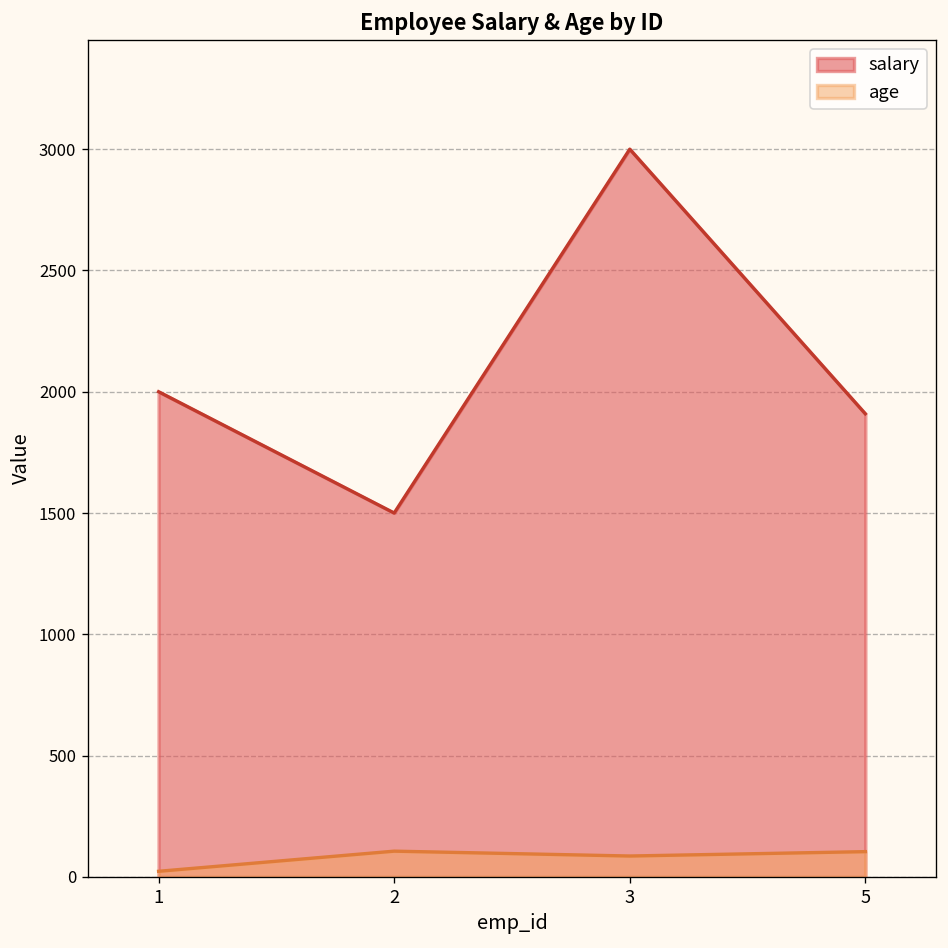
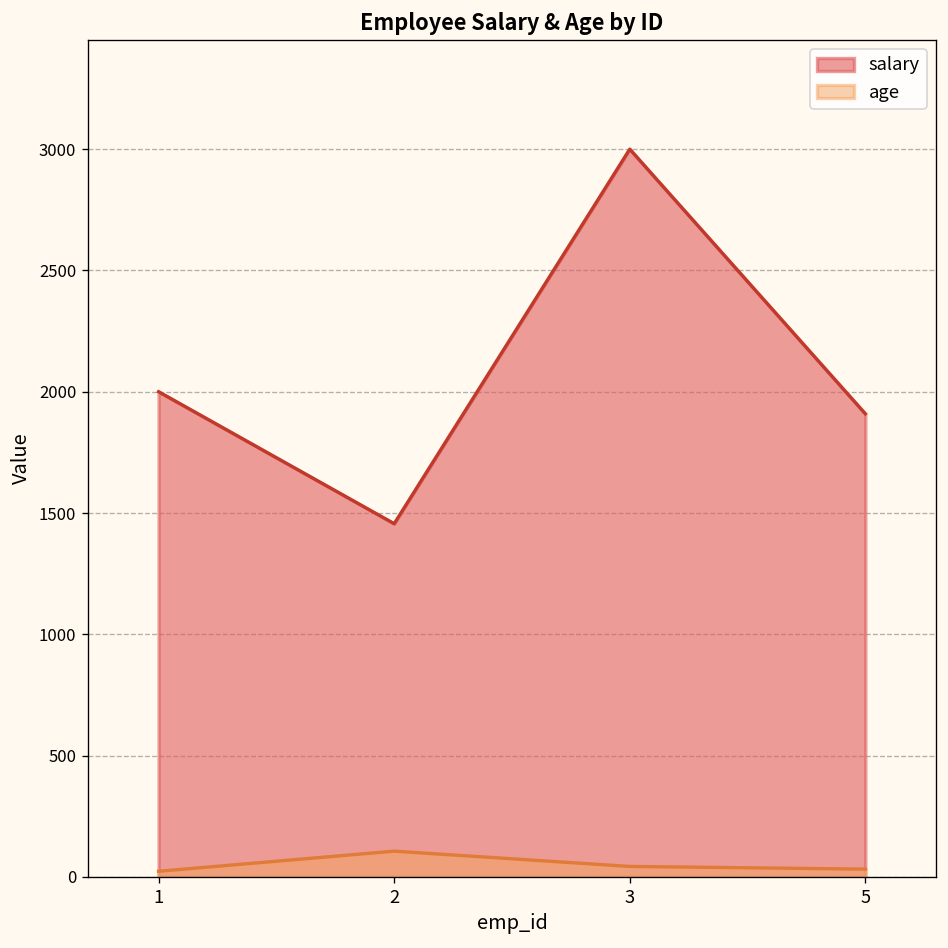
  {
    "salary": {
      "1": 2000,
-     "2": 1500,
+     "2": 1460,
      "3": 3000,
      "5": 1910
    },
    "age": {
      "1": 20,
      "2": 110,
-     "3": 90,
-     "5": 100
+     "3": 40,
+     "5": 30
    }
  }
